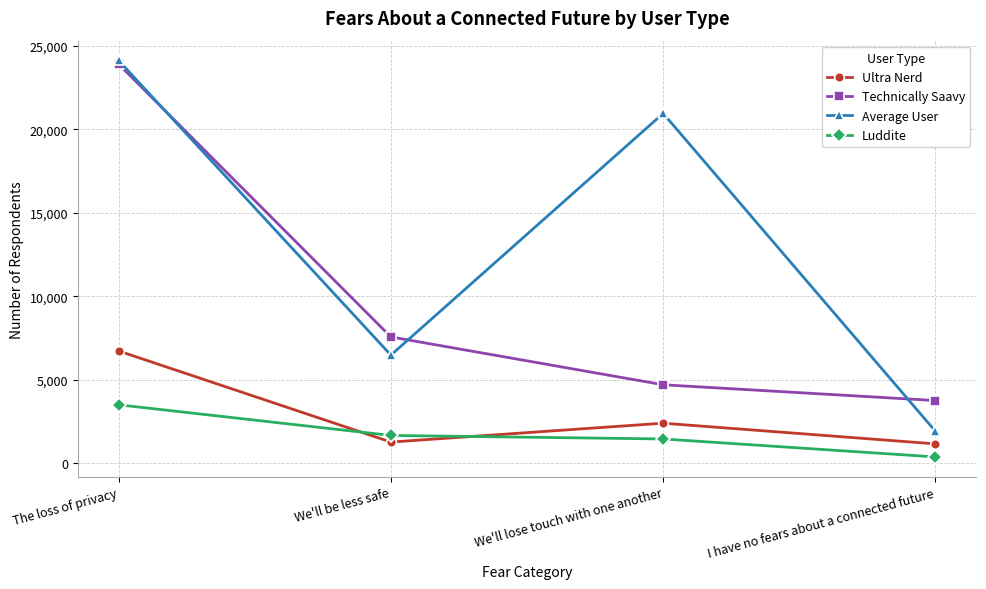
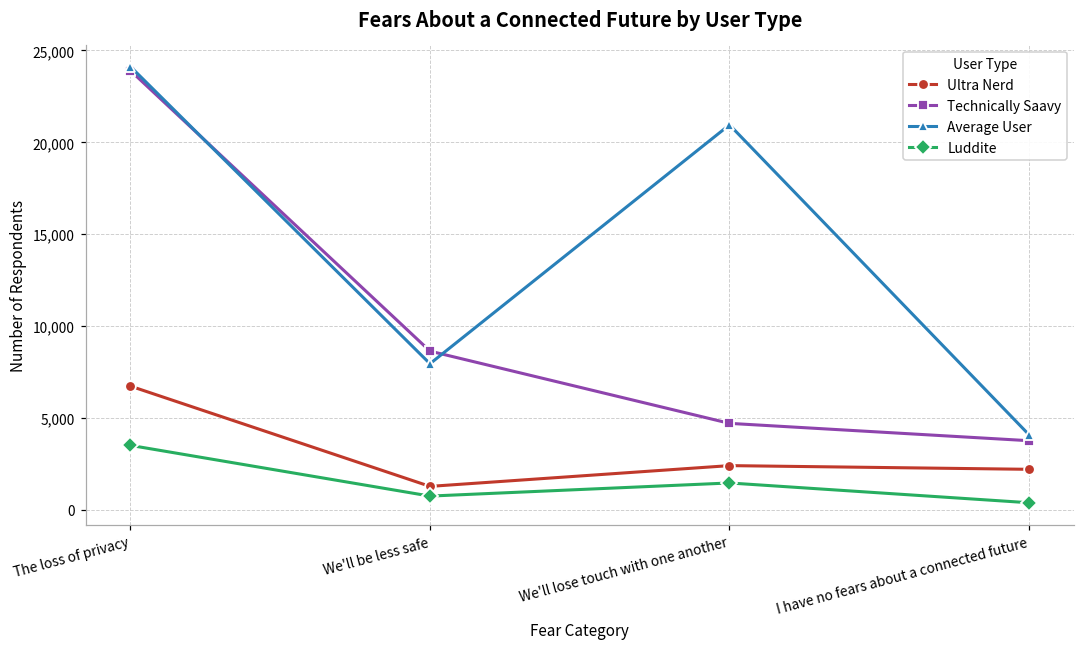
  {
    "Ultra Nerd": {
      "The loss of privacy": "6,700",
      "We'll be less safe": "1,300",
      "We'll lose touch with one another": "2,400",
-     "I have no fears about a connected future": "1,200"
+     "I have no fears about a connected future": "2,200"
    },
    "Technically Saavy": {
      "The loss of privacy": "23,900",
-     "We'll be less safe": "7,600",
+     "We'll be less safe": "8,600",
      "We'll lose touch with one another": "4,700",
      "I have no fears about a connected future": "3,800"
    },
    "Average User": {
      "The loss of privacy": "24,100",
-     "We'll be less safe": "6,500",
+     "We'll be less safe": "8,000",
      "We'll lose touch with one another": "21,000",
-     "I have no fears about a connected future": "1,900"
+     "I have no fears about a connected future": "4,100"
    },
    "Luddite": {
      "The loss of privacy": "3,500",
-     "We'll be less safe": "1,700",
+     "We'll be less safe": "700",
      "We'll lose touch with one another": "1,500",
      "I have no fears about a connected future": "400"
    }
  }
